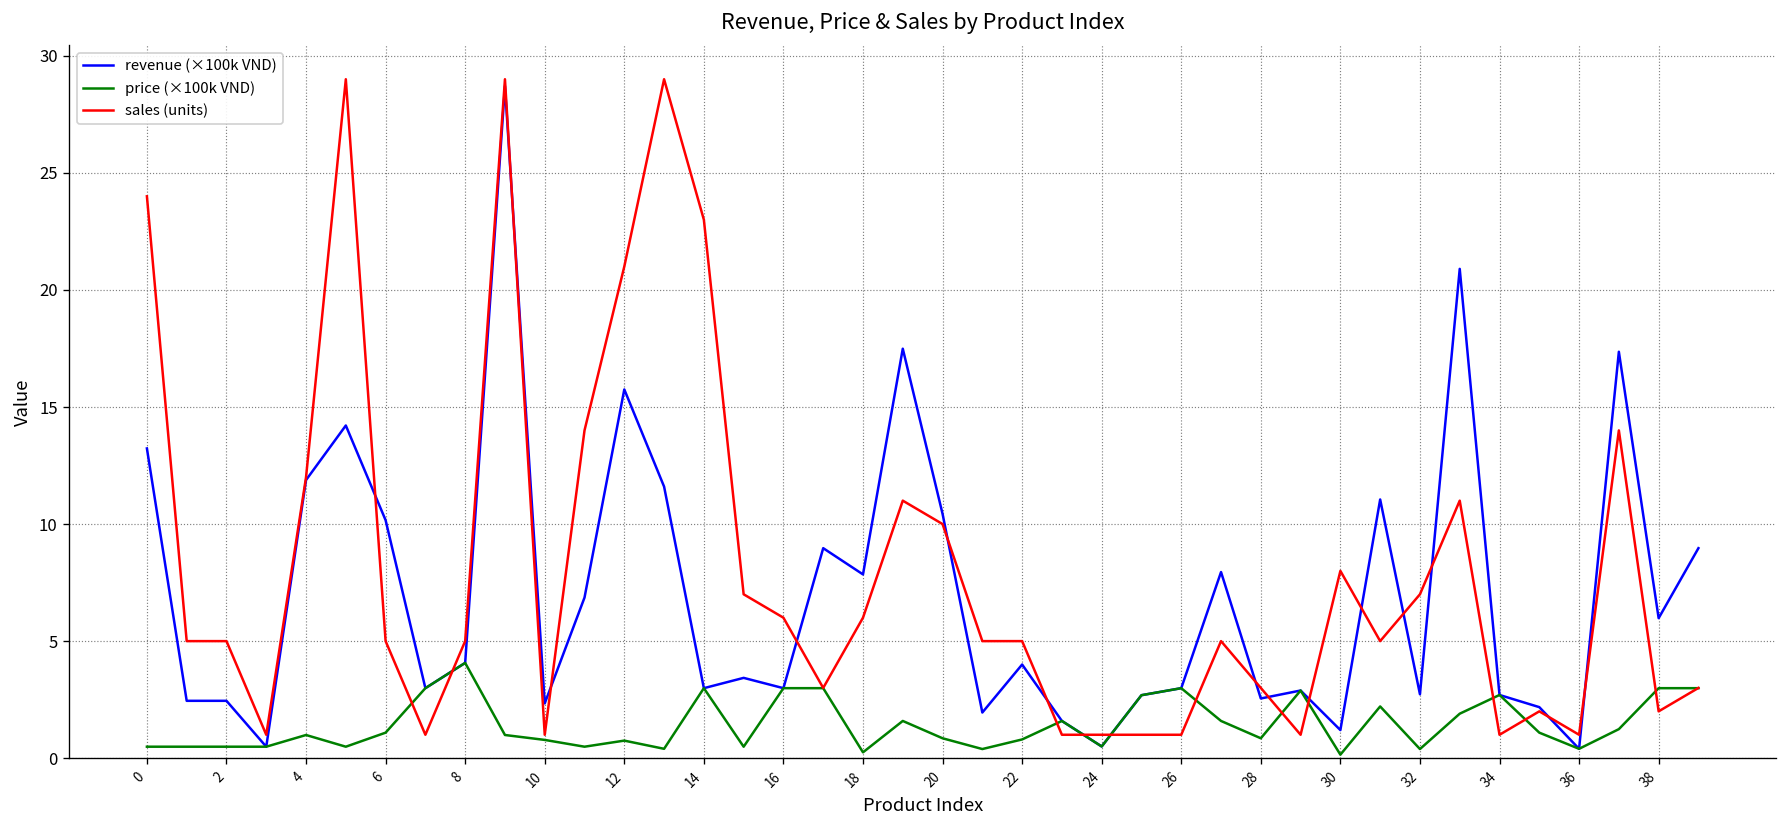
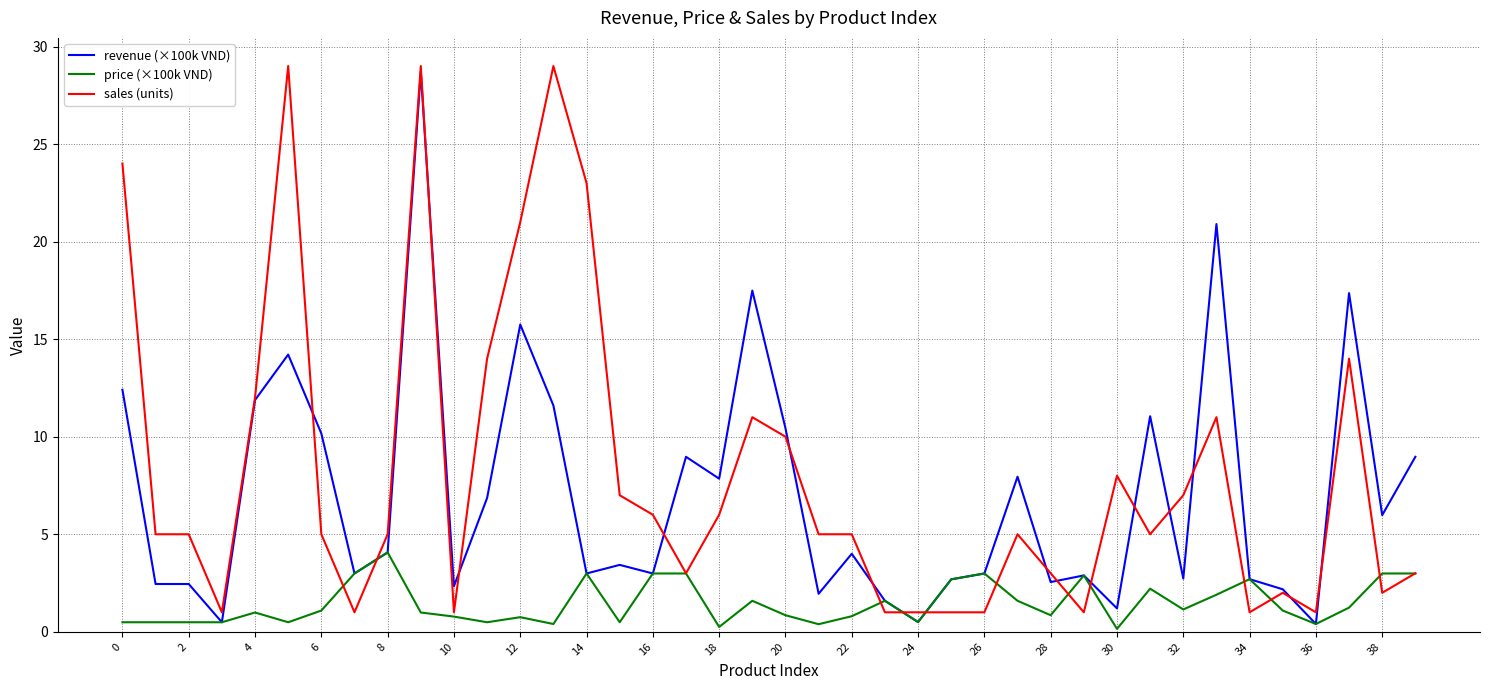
  {
    "revenue (×100k VND)": {
-     "0": 13.2,
+     "0": 12.4,
      "2": 2.5,
      "6": 10.2,
      "10": 2.3,
      "12": 15.8,
      "18": 7.8,
      "20": 10.4,
      "22": 4.0,
      "28": 2.6,
      "30": 1.2,
      "32": 2.7,
      "38": 6.0
    },
    "price (×100k VND)": {
      "0": 0.5,
      "2": 0.5,
      "4": 1.0,
      "6": 1.1,
      "10": 0.8,
      "12": 0.8,
      "18": 0.3,
      "20": 0.9,
      "22": 0.8,
      "28": 0.9,
      "30": 0.2,
-     "32": 0.4,
+     "32": 1.1,
      "38": 3.0
    },
    "sales (units)": {
      "0": 24.0,
      "2": 5.0,
      "6": 5.0,
      "8": 5.0,
      "10": 1.0,
      "12": 21.0,
      "14": 23.0,
      "16": 6.0,
      "18": 6.0,
      "20": 10.0,
      "22": 5.0,
      "24": 1.0,
      "26": 1.0,
      "28": 3.0,
      "30": 8.0,
      "32": 7.0,
      "34": 1.0,
      "36": 1.0,
      "38": 2.0
    }
  }
